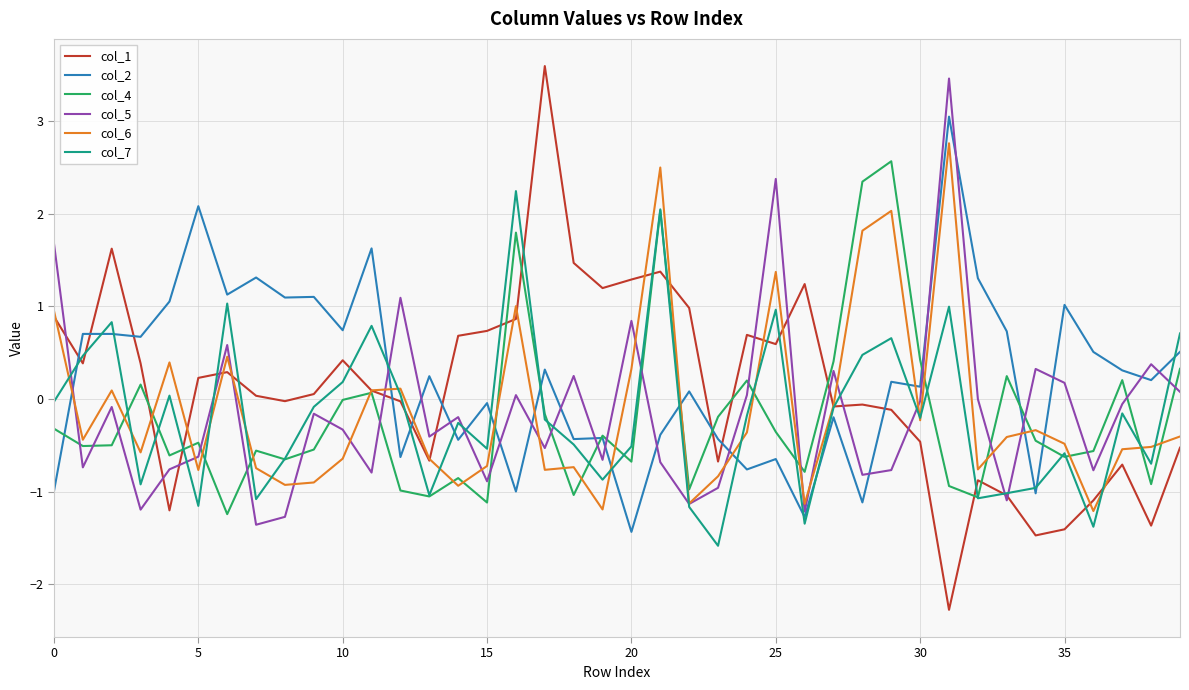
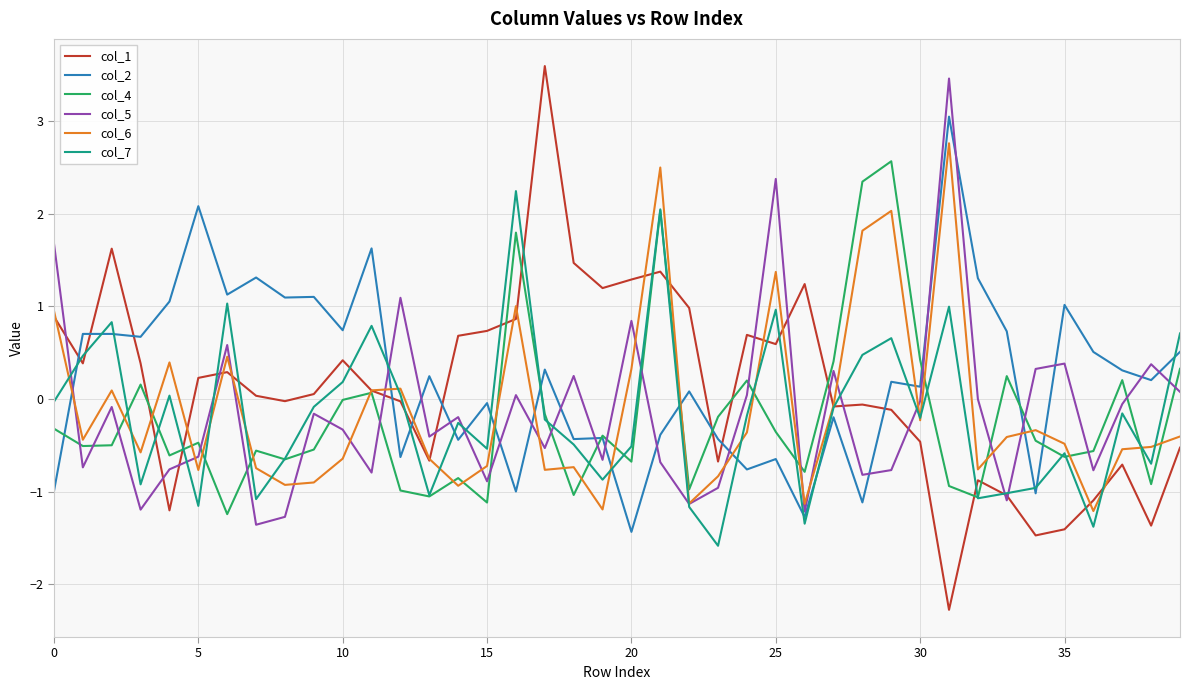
  {
    "col_1": {
      "0": 0.9,
      "5": 0.2,
      "10": 0.4,
      "15": 0.7,
      "20": 1.3,
      "25": 0.6,
      "30": -0.5,
      "35": -1.4
    },
    "col_2": {
      "0": -1.0,
      "5": 2.1,
      "10": 0.7,
      "15": 0.0,
      "20": -1.4,
      "25": -0.6,
      "30": 0.1,
      "35": 1.0
    },
    "col_5": {
      "0": 1.7,
      "5": -0.6,
      "10": -0.3,
      "15": -0.9,
      "20": 0.8,
      "25": 2.4,
      "30": 0.0,
-     "35": 0.2
+     "35": 0.4
    },
    "col_6": {
      "0": 1.0,
      "5": -0.8,
      "10": -0.6,
      "15": -0.7,
      "20": 0.3,
      "25": 1.4,
      "35": -0.5
    }
  }
